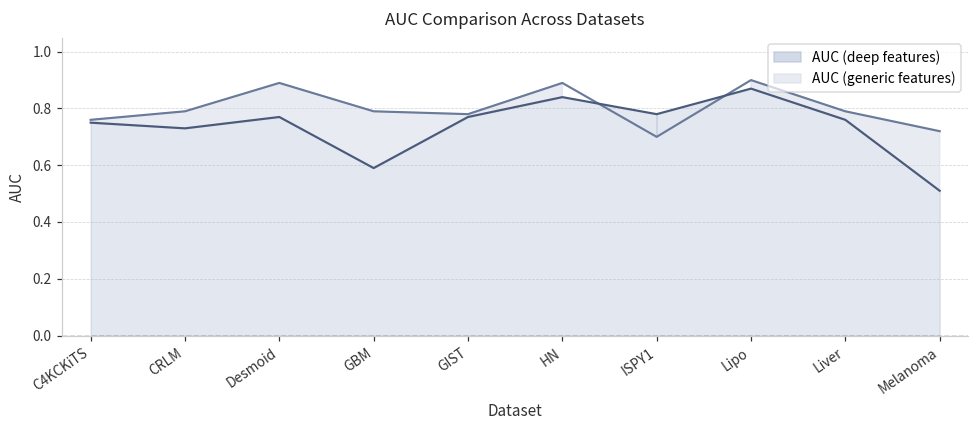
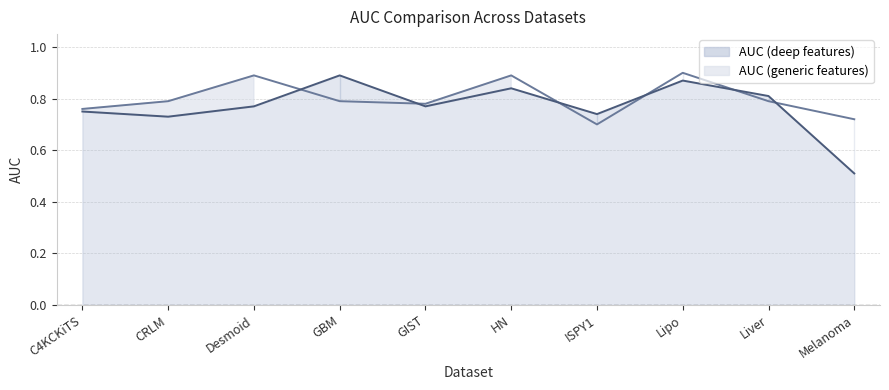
  {
    "AUC (deep features)": {
      "C4KCKiTS": 0.75,
      "CRLM": 0.73,
      "Desmoid": 0.77,
-     "GBM": 0.59,
+     "GBM": 0.89,
      "GIST": 0.77,
      "HN": 0.84,
-     "ISPY1": 0.78,
+     "ISPY1": 0.74,
      "Lipo": 0.87,
-     "Liver": 0.76,
+     "Liver": 0.81,
      "Melanoma": 0.51
    }
  }
